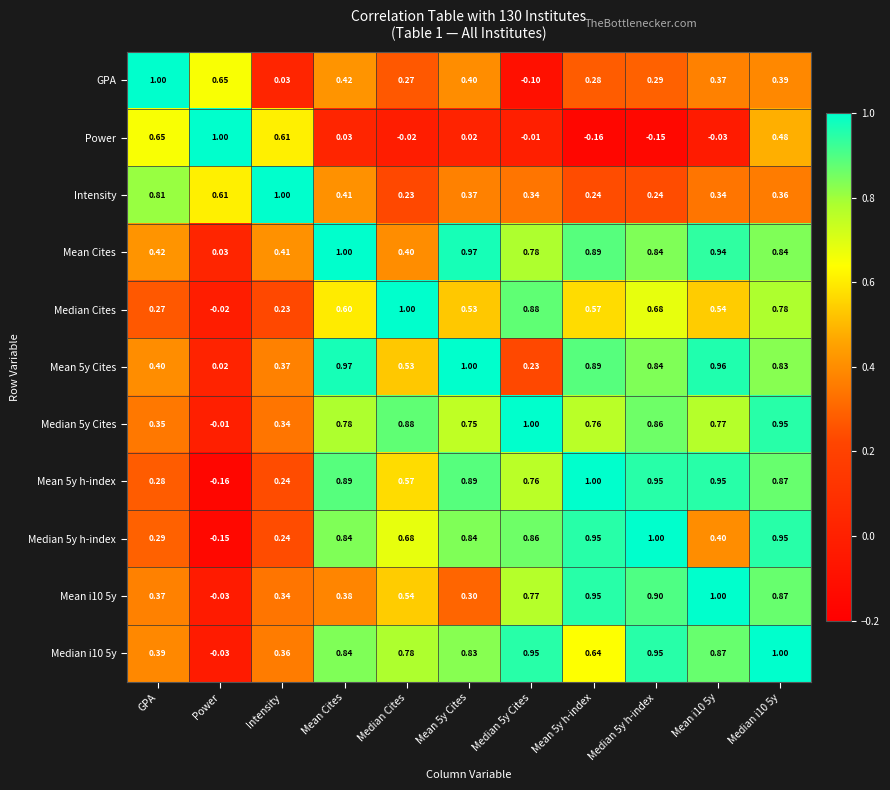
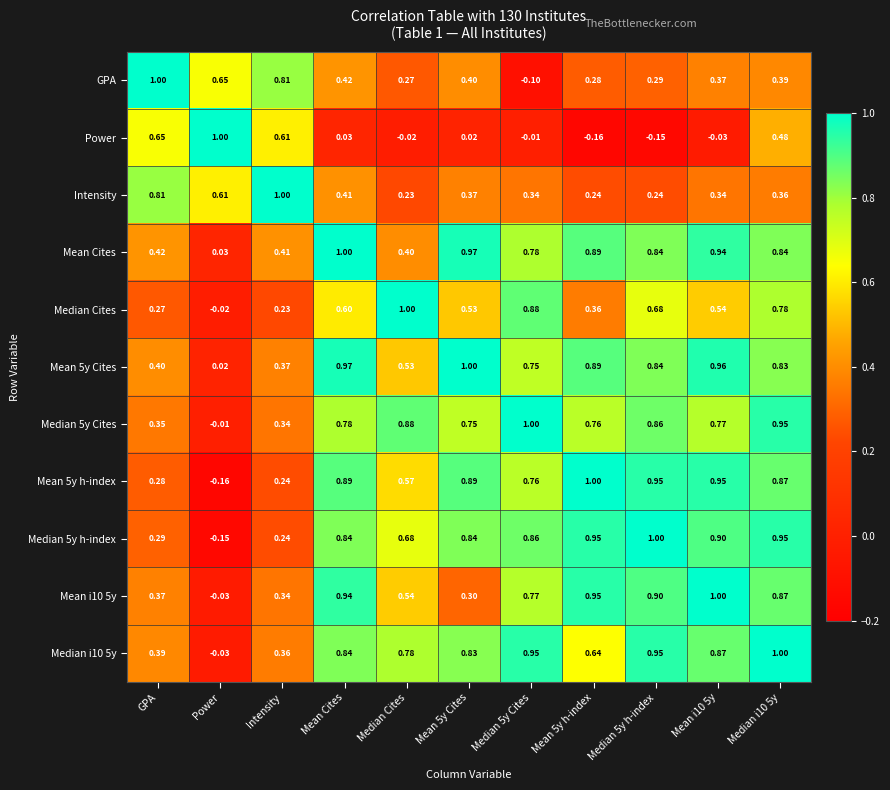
  {
    "GPA": {
      "GPA": 1.00,
      "Power": 0.65,
-     "Intensity": 0.03,
+     "Intensity": 0.81,
      "Mean Cites": 0.42,
      "Median Cites": 0.27,
      "Mean 5y Cites": 0.40,
      "Median 5y Cites": -0.10,
      "Mean 5y h-index": 0.28,
      "Median 5y h-index": 0.29,
      "Mean i10 5y": 0.37,
      "Median i10 5y": 0.39
    },
    "Power": {
      "GPA": 0.65,
      "Power": 1.00,
      "Intensity": 0.61,
      "Mean Cites": 0.03,
      "Median Cites": -0.02,
      "Mean 5y Cites": 0.02,
      "Median 5y Cites": -0.01,
      "Mean 5y h-index": -0.16,
      "Median 5y h-index": -0.15,
      "Mean i10 5y": -0.03,
      "Median i10 5y": 0.48
    },
    "Intensity": {
      "GPA": 0.81,
      "Power": 0.61,
      "Intensity": 1.00,
      "Mean Cites": 0.41,
      "Median Cites": 0.23,
      "Mean 5y Cites": 0.37,
      "Median 5y Cites": 0.34,
      "Mean 5y h-index": 0.24,
      "Median 5y h-index": 0.24,
      "Mean i10 5y": 0.34,
      "Median i10 5y": 0.36
    },
    "Mean Cites": {
      "GPA": 0.42,
      "Power": 0.03,
      "Intensity": 0.41,
      "Mean Cites": 1.00,
      "Median Cites": 0.40,
      "Mean 5y Cites": 0.97,
      "Median 5y Cites": 0.78,
      "Mean 5y h-index": 0.89,
      "Median 5y h-index": 0.84,
      "Mean i10 5y": 0.94,
      "Median i10 5y": 0.84
    },
    "Median Cites": {
      "GPA": 0.27,
      "Power": -0.02,
      "Intensity": 0.23,
      "Mean Cites": 0.60,
      "Median Cites": 1.00,
      "Mean 5y Cites": 0.53,
      "Median 5y Cites": 0.88,
-     "Mean 5y h-index": 0.57,
+     "Mean 5y h-index": 0.36,
      "Median 5y h-index": 0.68,
      "Mean i10 5y": 0.54,
      "Median i10 5y": 0.78
    },
    "Mean 5y Cites": {
      "GPA": 0.40,
      "Power": 0.02,
      "Intensity": 0.37,
      "Mean Cites": 0.97,
      "Median Cites": 0.53,
      "Mean 5y Cites": 1.00,
-     "Median 5y Cites": 0.23,
+     "Median 5y Cites": 0.75,
      "Mean 5y h-index": 0.89,
      "Median 5y h-index": 0.84,
      "Mean i10 5y": 0.96,
      "Median i10 5y": 0.83
    },
    "Median 5y Cites": {
      "GPA": 0.35,
      "Power": -0.01,
      "Intensity": 0.34,
      "Mean Cites": 0.78,
      "Median Cites": 0.88,
      "Mean 5y Cites": 0.75,
      "Median 5y Cites": 1.00,
      "Mean 5y h-index": 0.76,
      "Median 5y h-index": 0.86,
      "Mean i10 5y": 0.77,
      "Median i10 5y": 0.95
    },
    "Mean 5y h-index": {
      "GPA": 0.28,
      "Power": -0.16,
      "Intensity": 0.24,
      "Mean Cites": 0.89,
      "Median Cites": 0.57,
      "Mean 5y Cites": 0.89,
      "Median 5y Cites": 0.76,
      "Mean 5y h-index": 1.00,
      "Median 5y h-index": 0.95,
      "Mean i10 5y": 0.95,
      "Median i10 5y": 0.87
    },
    "Median 5y h-index": {
      "GPA": 0.29,
      "Power": -0.15,
      "Intensity": 0.24,
      "Mean Cites": 0.84,
      "Median Cites": 0.68,
      "Mean 5y Cites": 0.84,
      "Median 5y Cites": 0.86,
      "Mean 5y h-index": 0.95,
      "Median 5y h-index": 1.00,
-     "Mean i10 5y": 0.40,
+     "Mean i10 5y": 0.90,
      "Median i10 5y": 0.95
    },
    "Mean i10 5y": {
      "GPA": 0.37,
      "Power": -0.03,
      "Intensity": 0.34,
-     "Mean Cites": 0.38,
+     "Mean Cites": 0.94,
      "Median Cites": 0.54,
      "Mean 5y Cites": 0.30,
      "Median 5y Cites": 0.77,
      "Mean 5y h-index": 0.95,
      "Median 5y h-index": 0.90,
      "Mean i10 5y": 1.00,
      "Median i10 5y": 0.87
    },
    "Median i10 5y": {
      "GPA": 0.39,
      "Power": -0.03,
      "Intensity": 0.36,
      "Mean Cites": 0.84,
      "Median Cites": 0.78,
      "Mean 5y Cites": 0.83,
      "Median 5y Cites": 0.95,
      "Mean 5y h-index": 0.64,
      "Median 5y h-index": 0.95,
      "Mean i10 5y": 0.87,
      "Median i10 5y": 1.00
    }
  }
